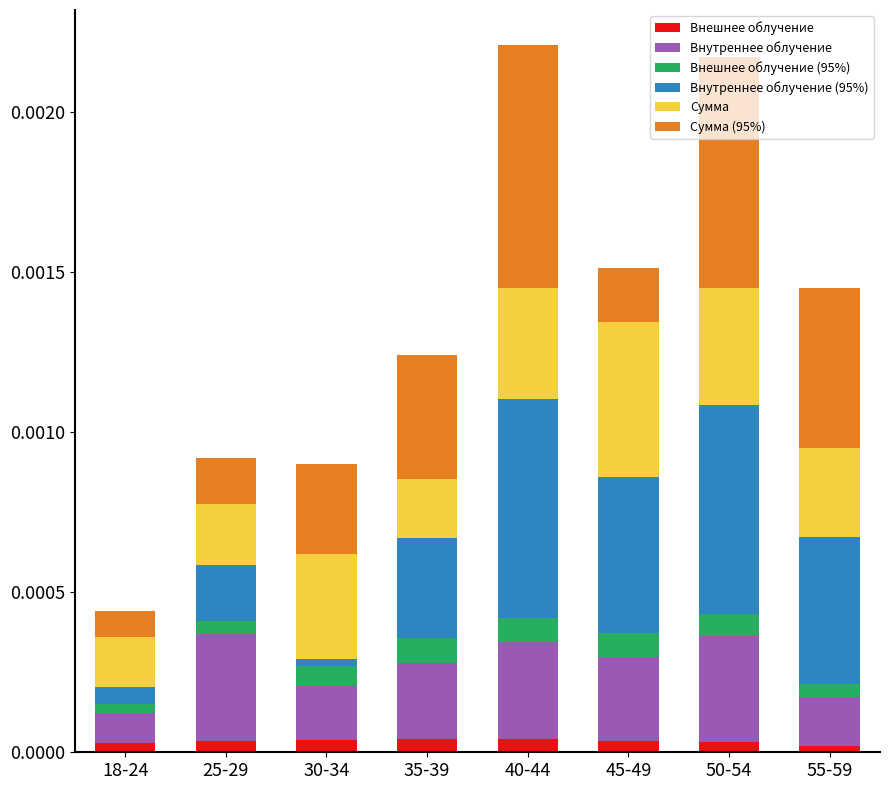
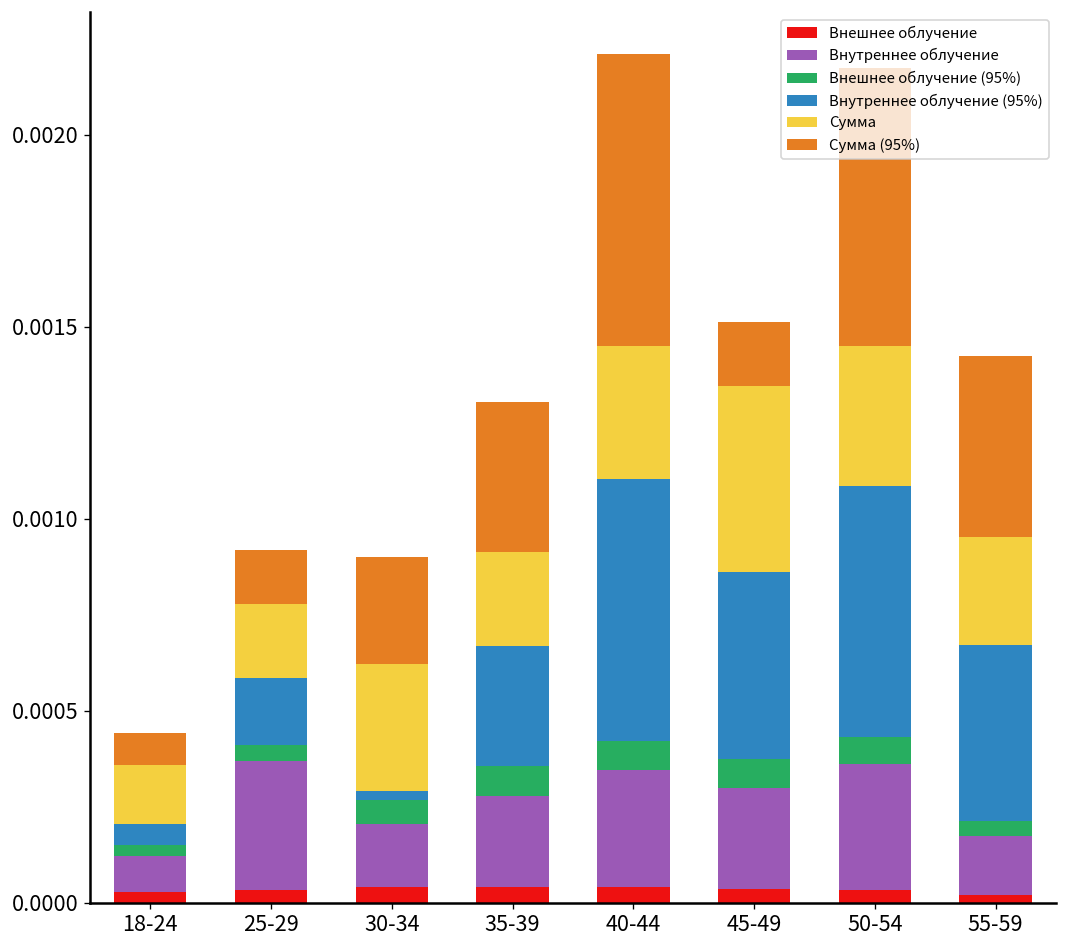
  {
    "Внешнее облучение": {
      "18-24": 0.00003,
      "25-29": 0.00003,
      "30-34": 0.00004,
      "35-39": 0.00004,
      "40-44": 0.00004,
      "45-49": 0.00004,
      "50-54": 0.00003,
      "55-59": 0.00002
    },
    "Внутреннее облучение": {
      "18-24": 0.00009,
      "25-29": 0.00033,
      "30-34": 0.00017,
      "35-39": 0.00024,
      "40-44": 0.00031,
      "45-49": 0.00026,
      "50-54": 0.00033,
      "55-59": 0.00015
    },
    "Внешнее облучение (95%)": {
      "18-24": 0.00003,
      "25-29": 0.00004,
      "30-34": 0.00006,
      "35-39": 0.00008,
      "40-44": 0.00008,
      "45-49": 0.00007,
      "50-54": 0.00007,
      "55-59": 0.00004
    },
    "Внутреннее облучение (95%)": {
      "18-24": 0.00005,
      "25-29": 0.00018,
      "30-34": 0.00002,
      "35-39": 0.00031,
      "40-44": 0.00068,
      "45-49": 0.00049,
      "50-54": 0.00065,
      "55-59": 0.00046
    },
    "Сумма": {
      "18-24": 0.00016,
      "25-29": 0.00019,
      "30-34": 0.00033,
-     "35-39": 0.00018,
+     "35-39": 0.00025,
      "40-44": 0.00035,
      "45-49": 0.00048,
      "50-54": 0.00036,
      "55-59": 0.00028
    },
    "Сумма (95%)": {
      "18-24": 0.00008,
      "25-29": 0.00014,
      "30-34": 0.00028,
      "35-39": 0.00039,
      "40-44": 0.00076,
      "45-49": 0.00017,
-     "55-59": 0.00050
+     "55-59": 0.00047
    }
  }
